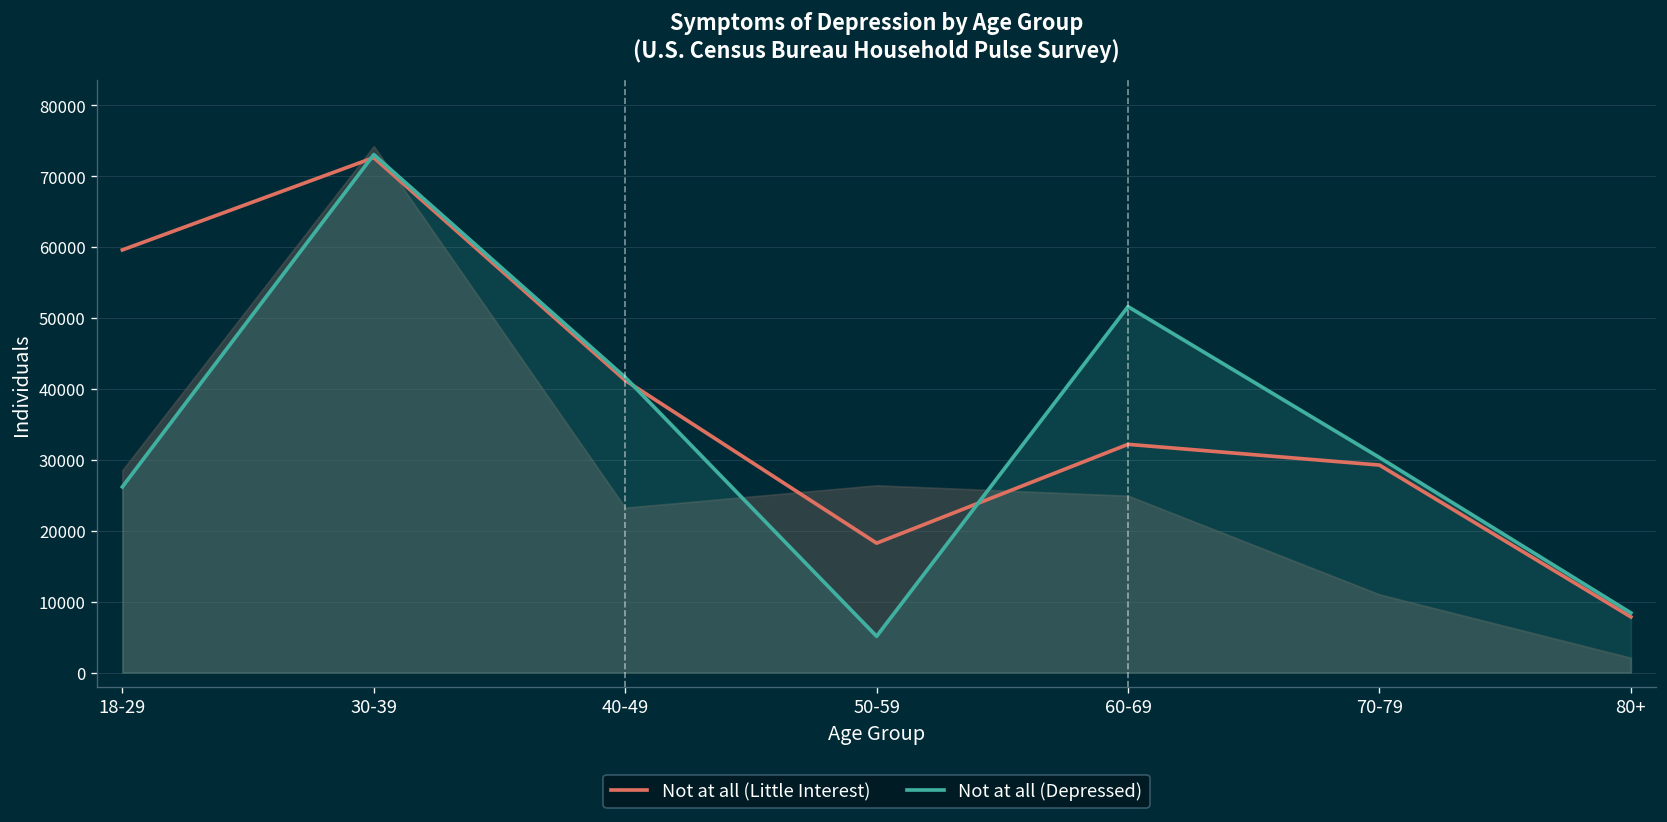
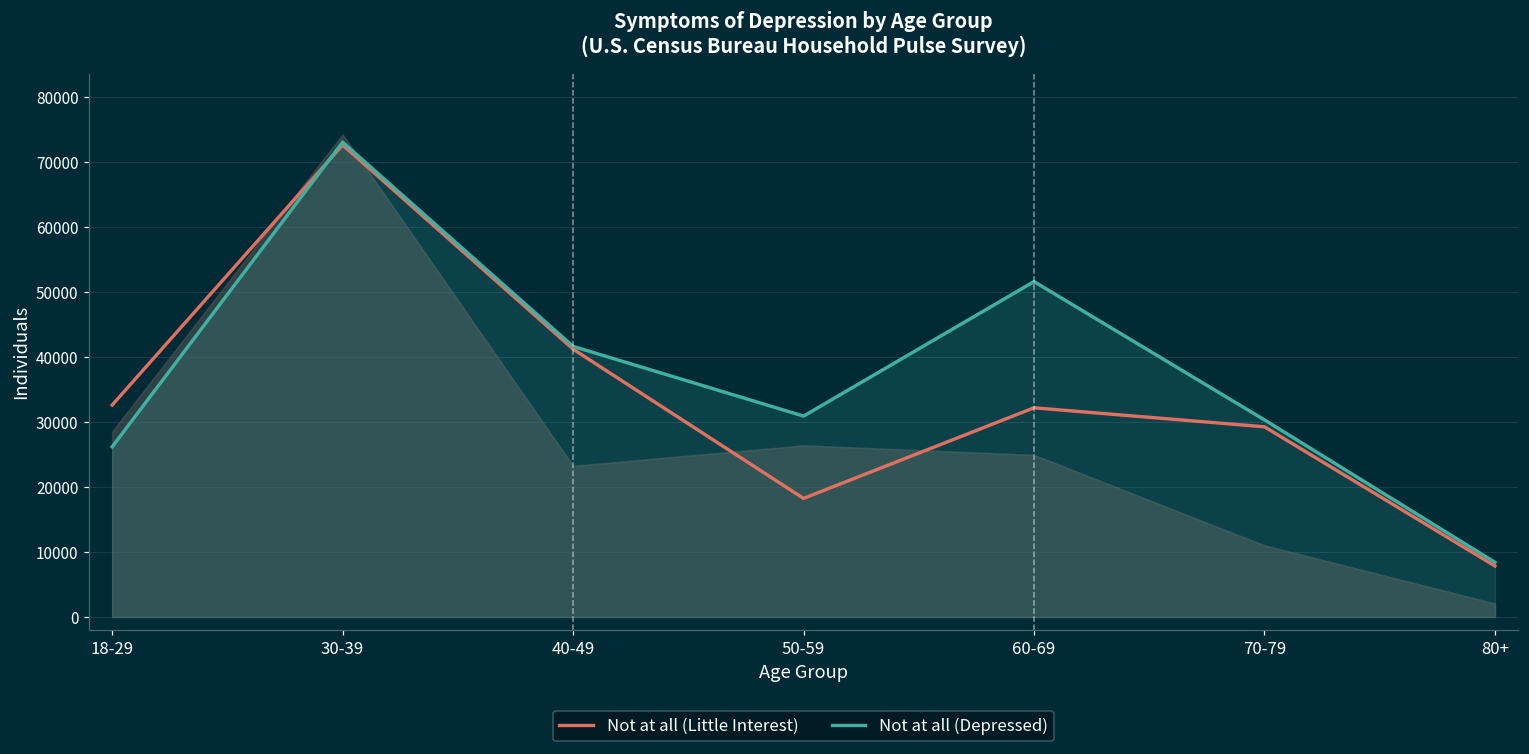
  {
    "Not at all (Little Interest)": {
-     "18-29": 60000,
+     "18-29": 33000,
      "30-39": 73000,
      "40-49": 41000,
      "50-59": 18000,
      "60-69": 32000,
      "70-79": 29000,
      "80+": 8000
    },
    "Not at all (Depressed)": {
      "18-29": 26000,
      "30-39": 73000,
      "40-49": 42000,
-     "50-59": 5000,
+     "50-59": 31000,
      "60-69": 52000,
      "70-79": 30000,
      "80+": 8000
    }
  }
